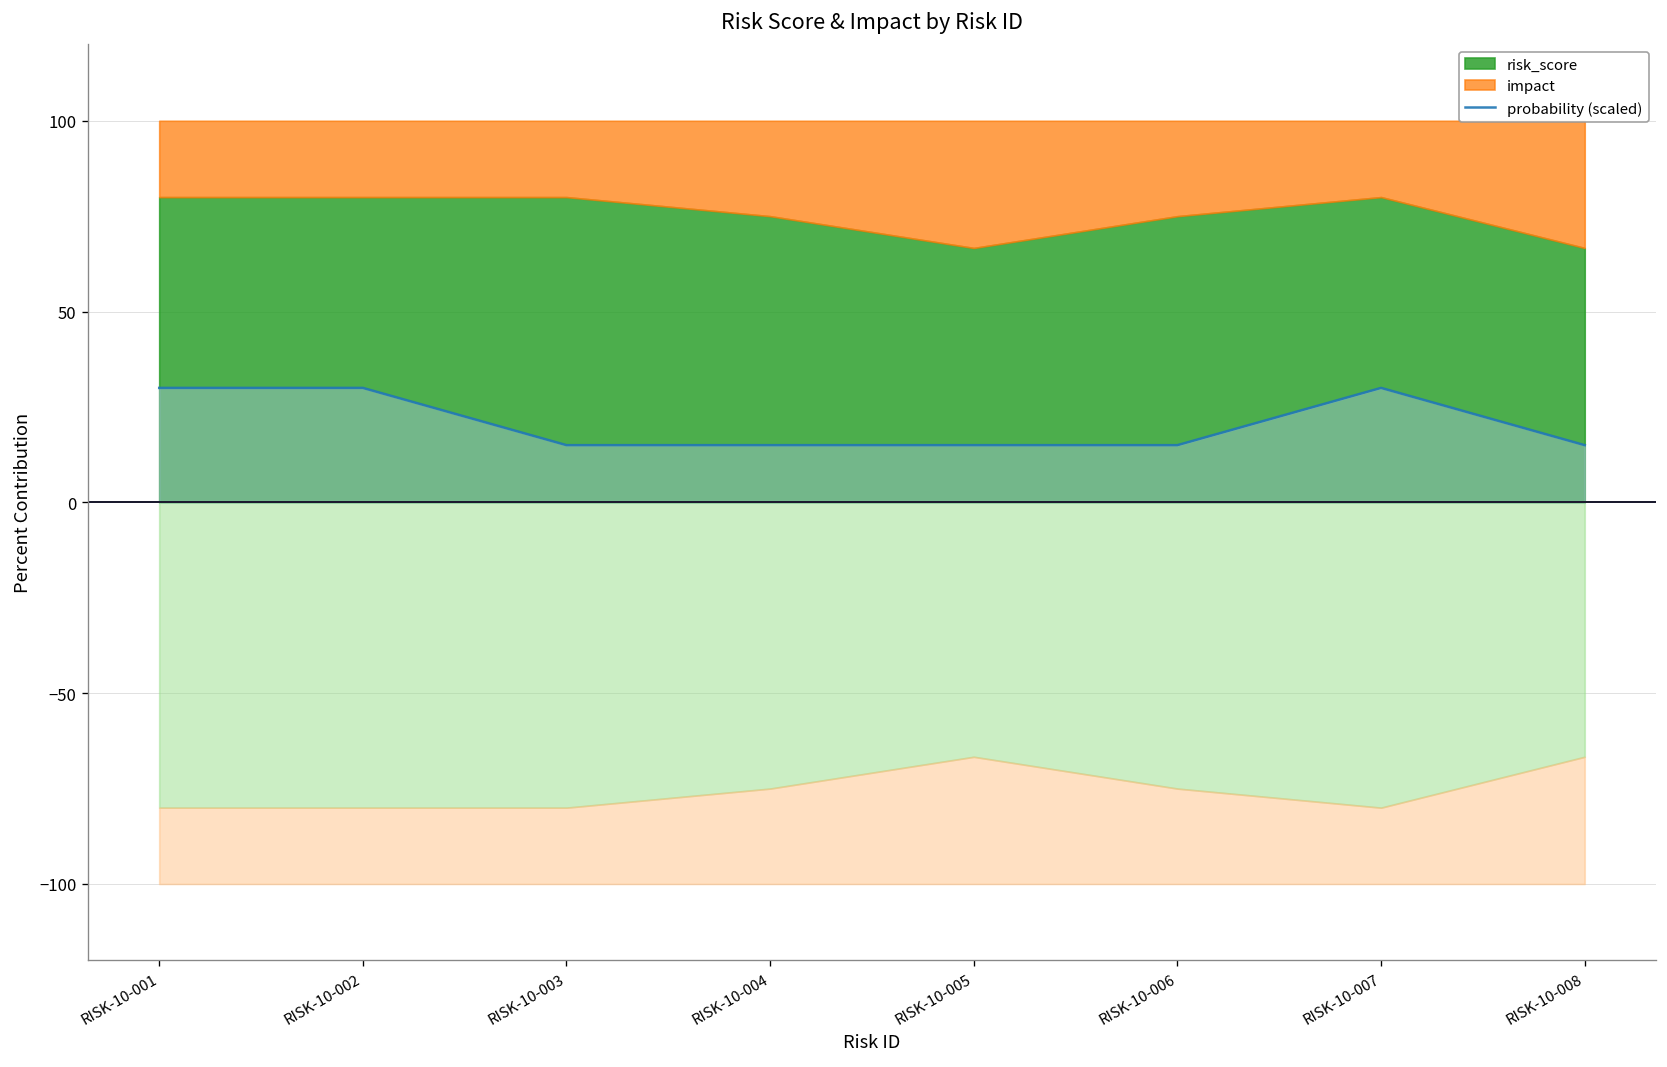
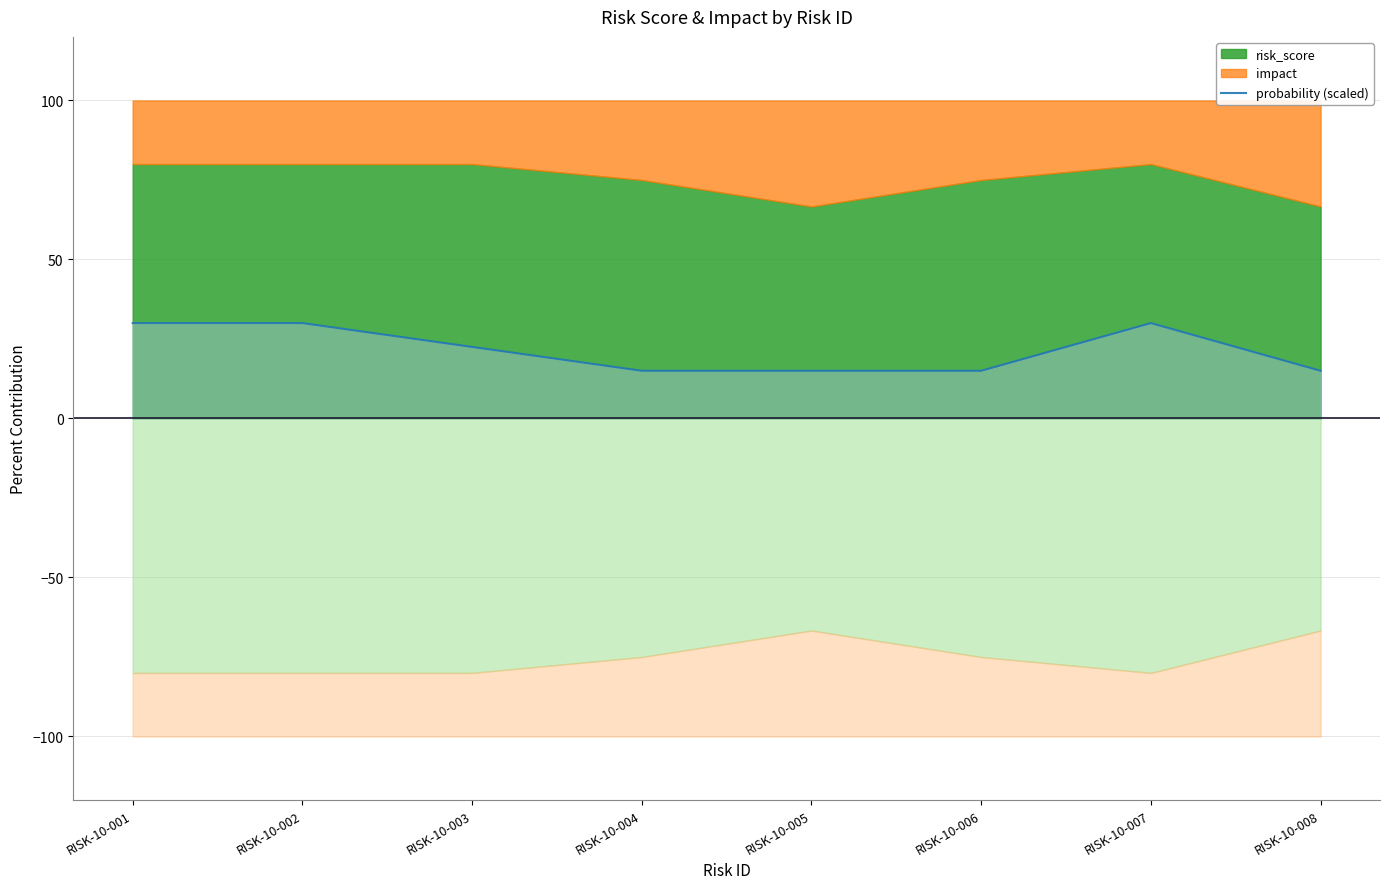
  {
    "probability (scaled)": {
      "RISK-10-001": 30,
      "RISK-10-002": 30,
-     "RISK-10-003": 15,
+     "RISK-10-003": 23,
      "RISK-10-004": 15,
      "RISK-10-005": 15,
      "RISK-10-006": 15,
      "RISK-10-007": 30,
      "RISK-10-008": 15
    },
    "risk_score": {
      "RISK-10-001": 80,
      "RISK-10-002": 80,
      "RISK-10-003": 80,
      "RISK-10-004": 75,
      "RISK-10-005": 67,
      "RISK-10-006": 75,
      "RISK-10-007": 80,
      "RISK-10-008": 67
    },
    "impact": {
      "RISK-10-001": 20,
      "RISK-10-002": 20,
      "RISK-10-003": 20,
      "RISK-10-004": 25,
      "RISK-10-005": 33,
      "RISK-10-006": 25,
      "RISK-10-007": 20
    }
  }
